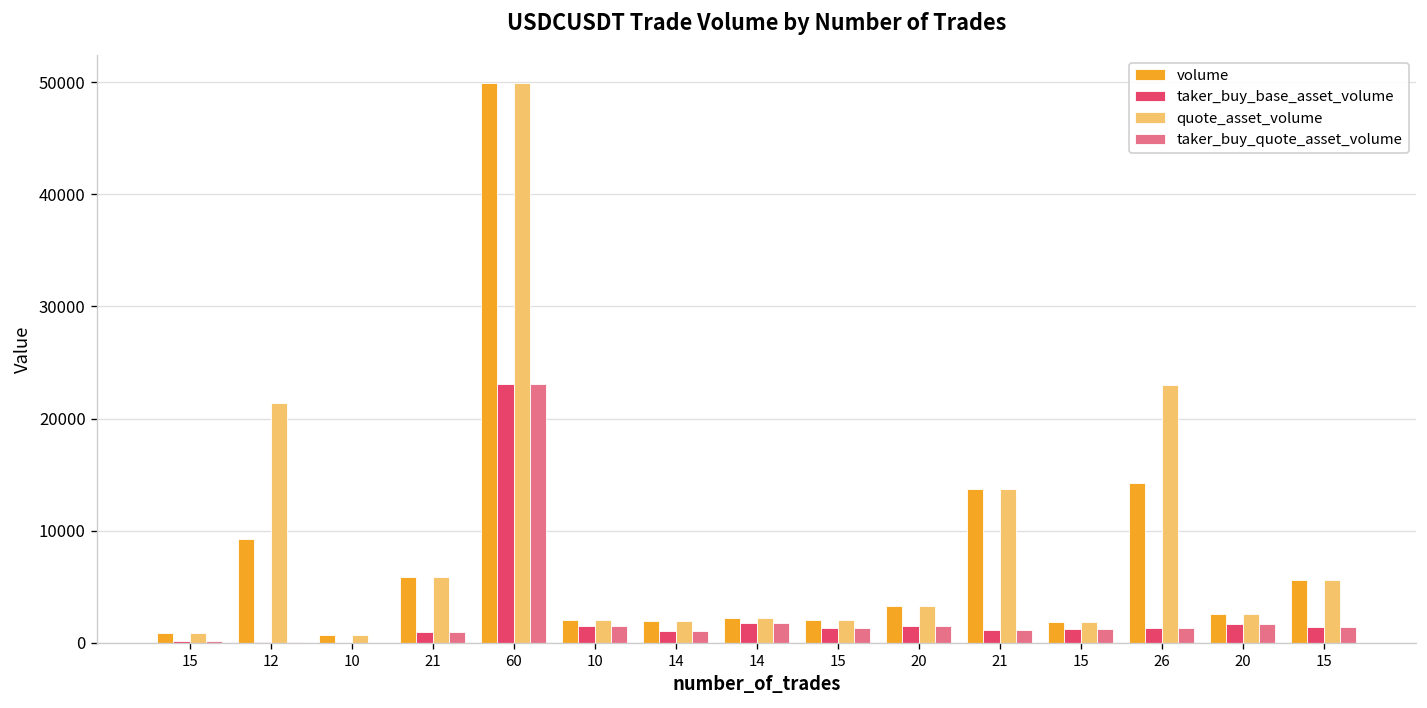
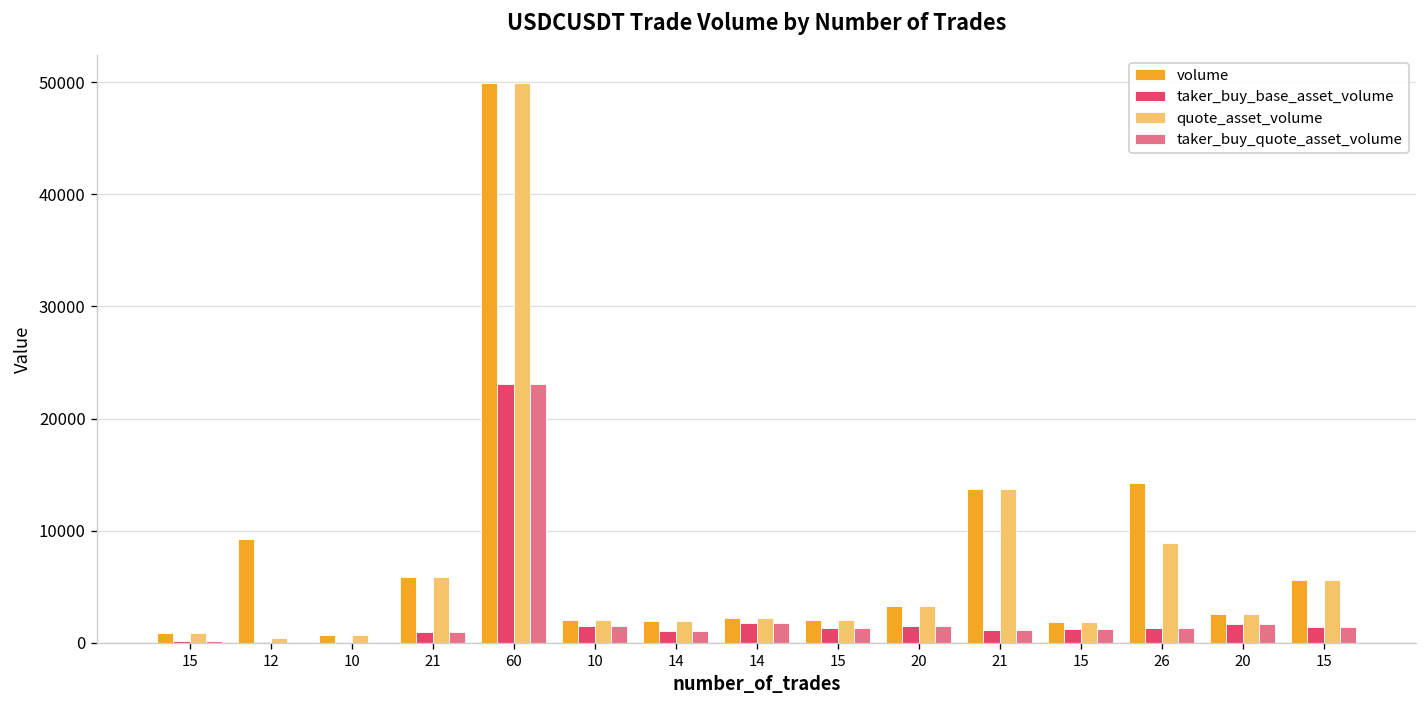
  {
    "volume": {
      "12": 9000,
      "60": 50000,
      "26": 14000
    },
    "quote_asset_volume": {
-     "12": 21000,
+     "12": 0,
      "60": 50000,
-     "26": 23000
+     "26": 9000
    }
  }
